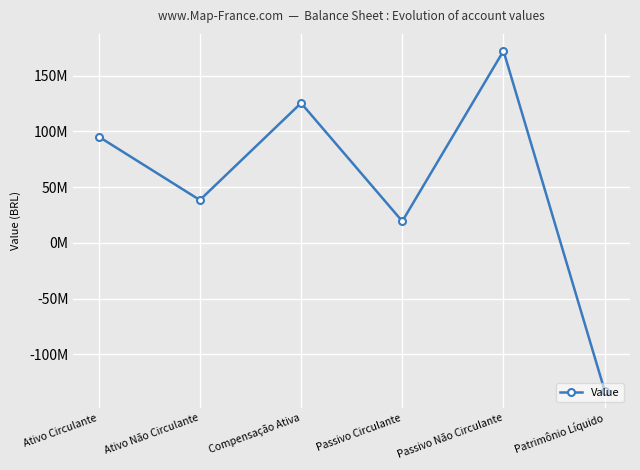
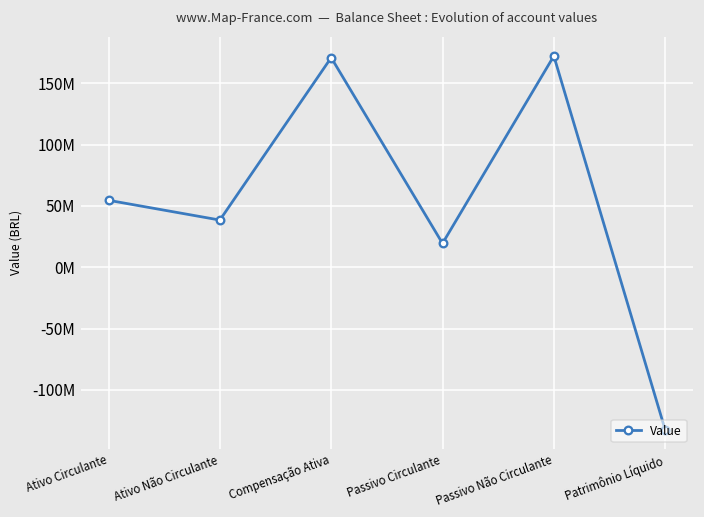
  {
-   "Ativo Circulante": 95000000,
+   "Ativo Circulante": 55000000,
    "Ativo Não Circulante": 38000000,
-   "Compensação Ativa": 125000000,
+   "Compensação Ativa": 171000000,
    "Passivo Circulante": 19000000,
    "Passivo Não Circulante": 172000000
  }
